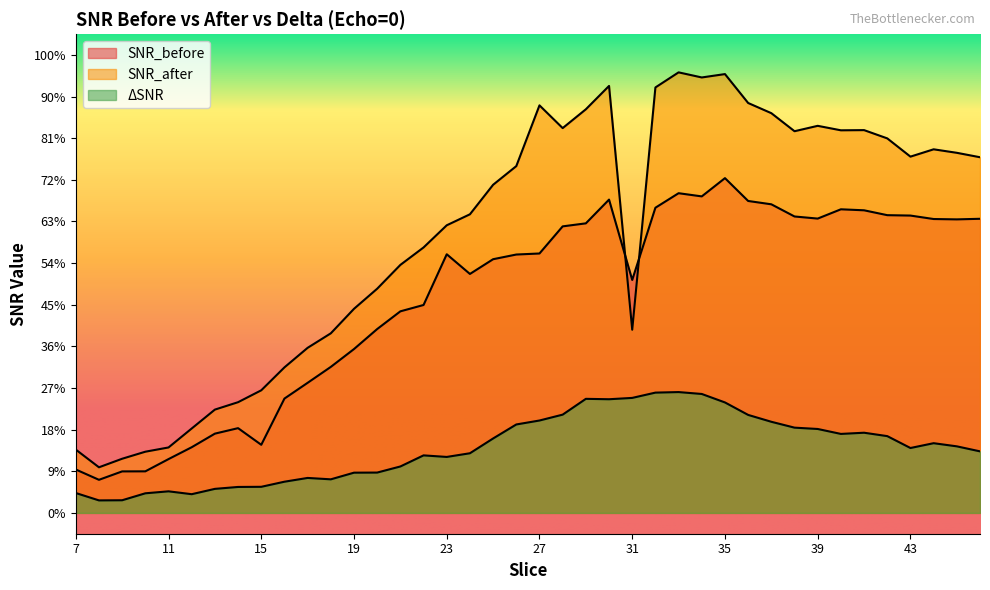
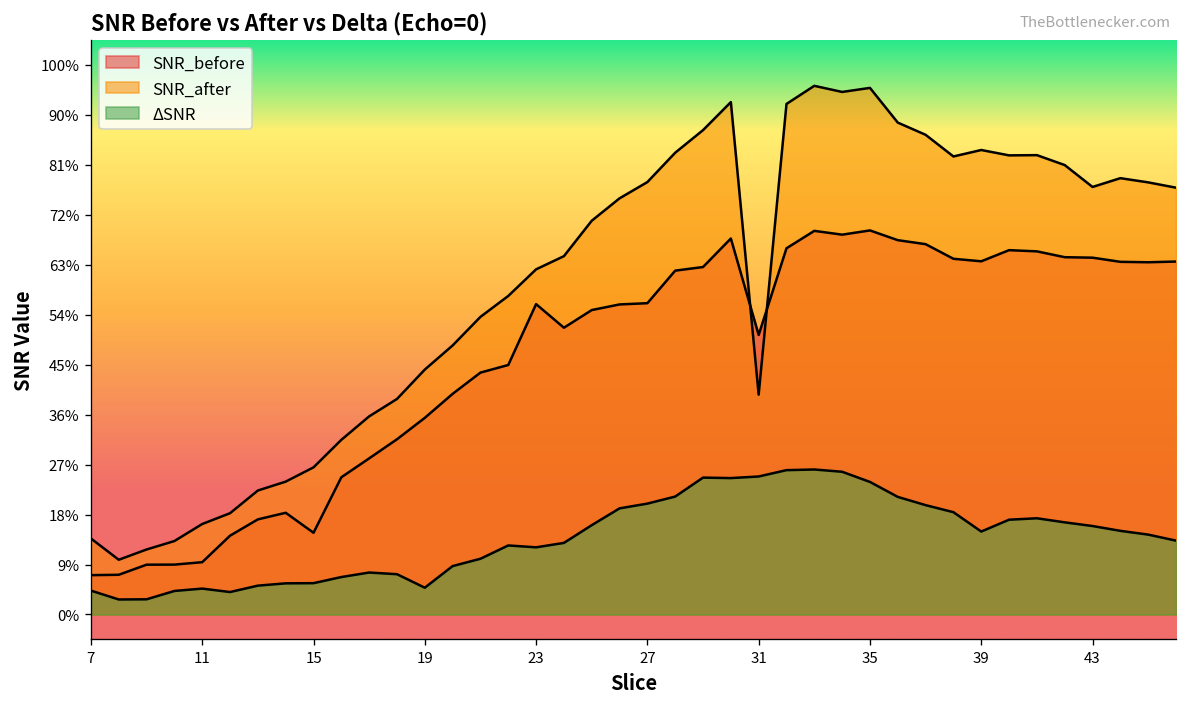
  {
    "SNR_before": {
-     "7": "9%",
-     "11": "12%",
+     "7": "7%",
+     "11": "10%",
      "15": "15%",
      "19": "36%",
      "23": "56%",
      "27": "57%",
      "31": "51%",
-     "35": "73%",
+     "35": "70%",
      "39": "64%",
      "43": "65%"
    },
    "SNR_after": {
      "7": "14%",
-     "11": "14%",
+     "11": "16%",
      "15": "27%",
      "19": "45%",
      "23": "63%",
-     "27": "89%",
+     "27": "79%",
      "31": "40%",
      "35": "96%",
      "39": "85%",
      "43": "78%"
    },
    "ΔSNR": {
      "7": "4%",
      "11": "5%",
      "15": "6%",
-     "19": "9%",
+     "19": "5%",
      "23": "12%",
      "27": "20%",
      "31": "25%",
      "35": "24%",
-     "39": "18%",
-     "43": "14%"
+     "39": "15%",
+     "43": "16%"
    }
  }
